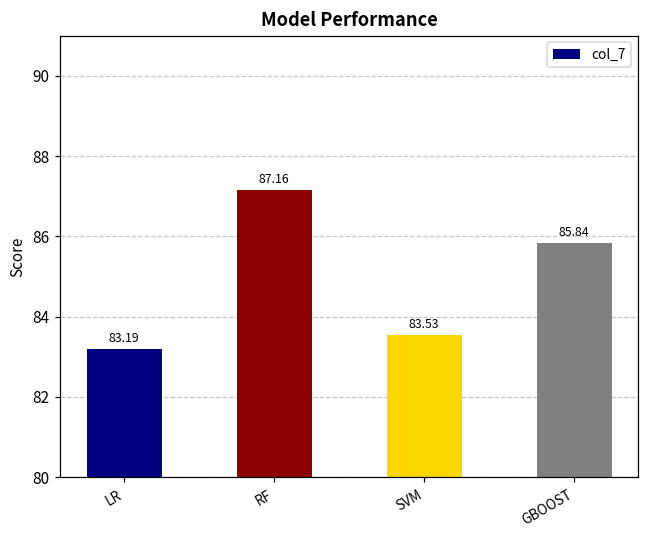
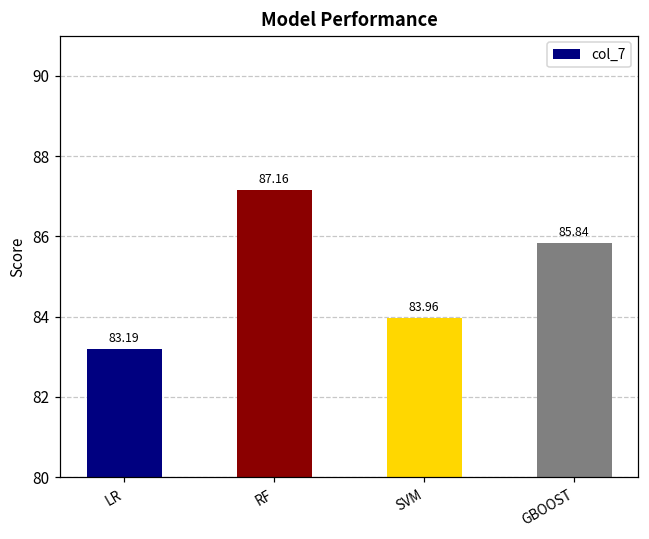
  {
    "LR": 83.19,
    "RF": 87.16,
-   "SVM": 83.53,
+   "SVM": 83.96,
    "GBOOST": 85.84
  }
